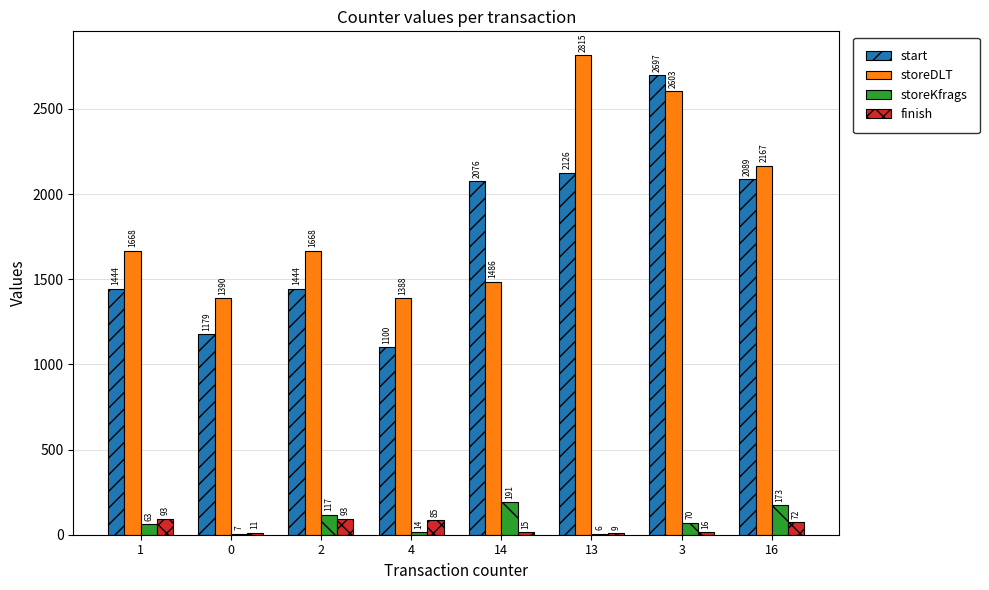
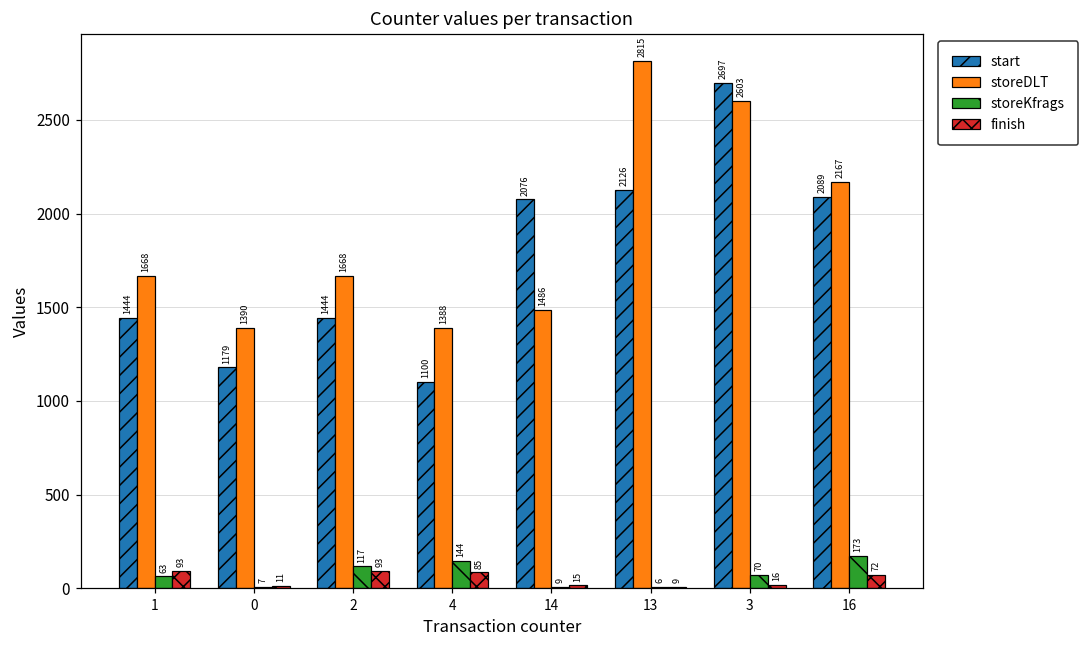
  {
    "start": {
      "1": 1444,
      "0": 1179,
      "2": 1444,
      "4": 1100,
      "14": 2076,
      "13": 2126,
      "3": 2697,
      "16": 2089
    },
    "storeDLT": {
      "1": 1668,
      "0": 1390,
      "2": 1668,
      "4": 1388,
      "14": 1486,
      "13": 2815,
      "3": 2603,
      "16": 2167
    },
    "storeKfrags": {
      "1": 63,
      "0": 7,
      "2": 117,
-     "4": 14,
-     "14": 191,
+     "4": 144,
+     "14": 9,
      "13": 6,
      "3": 70,
      "16": 173
    },
    "finish": {
      "1": 93,
      "0": 11,
      "2": 93,
      "4": 85,
      "14": 15,
      "13": 9,
      "3": 16,
      "16": 72
    }
  }
